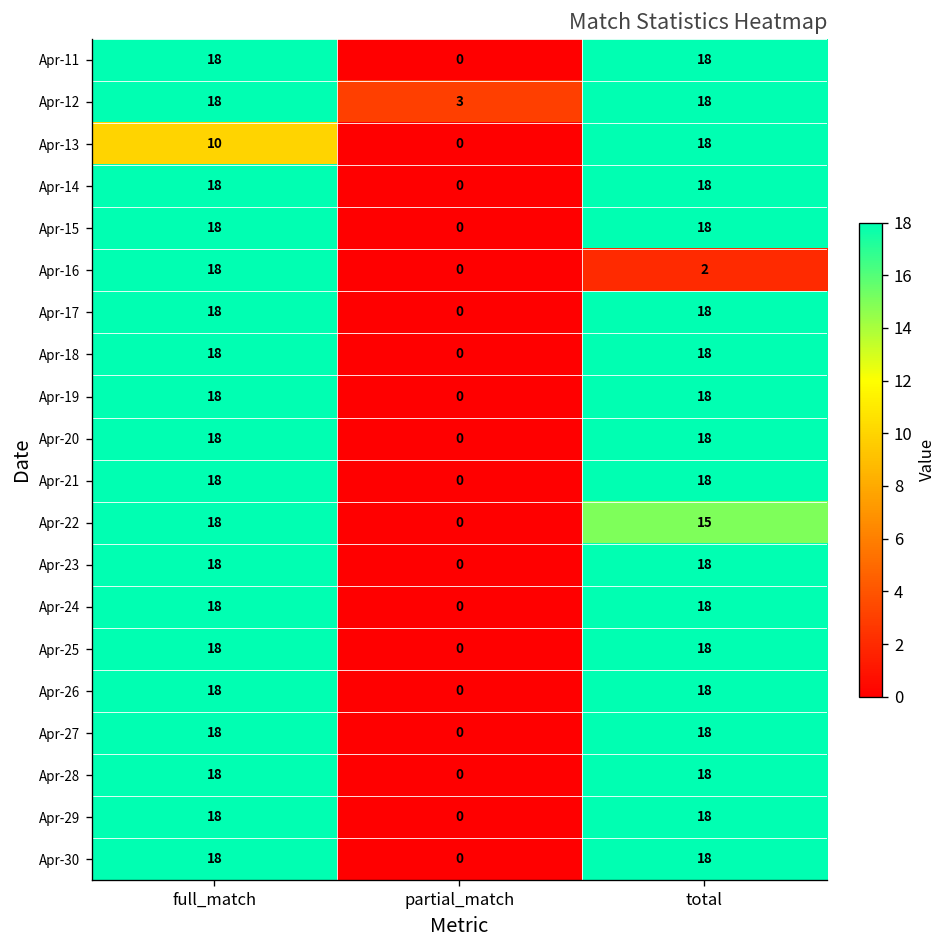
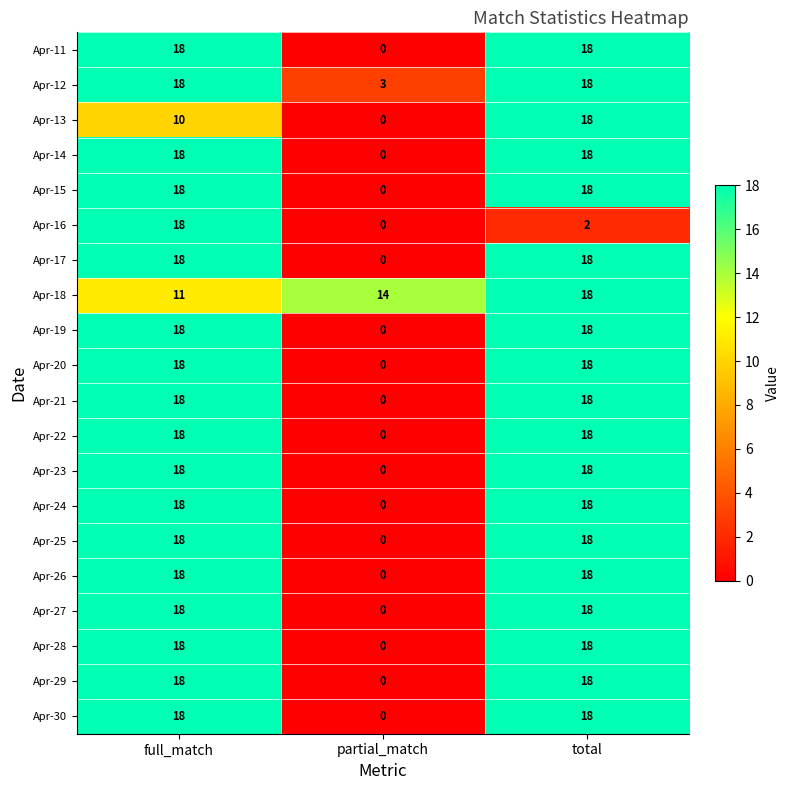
  {
    "Apr-11": {
      "full_match": 18,
      "partial_match": 0,
      "total": 18
    },
    "Apr-12": {
      "full_match": 18,
      "partial_match": 3,
      "total": 18
    },
    "Apr-13": {
      "full_match": 10,
      "partial_match": 0,
      "total": 18
    },
    "Apr-14": {
      "full_match": 18,
      "partial_match": 0,
      "total": 18
    },
    "Apr-15": {
      "full_match": 18,
      "partial_match": 0,
      "total": 18
    },
    "Apr-16": {
      "full_match": 18,
      "partial_match": 0,
      "total": 2
    },
    "Apr-17": {
      "full_match": 18,
      "partial_match": 0,
      "total": 18
    },
    "Apr-18": {
-     "full_match": 18,
-     "partial_match": 0,
+     "full_match": 11,
+     "partial_match": 14,
      "total": 18
    },
    "Apr-19": {
      "full_match": 18,
      "partial_match": 0,
      "total": 18
    },
    "Apr-20": {
      "full_match": 18,
      "partial_match": 0,
      "total": 18
    },
    "Apr-21": {
      "full_match": 18,
      "partial_match": 0,
      "total": 18
    },
    "Apr-22": {
      "full_match": 18,
      "partial_match": 0,
-     "total": 15
+     "total": 18
    },
    "Apr-23": {
      "full_match": 18,
      "partial_match": 0,
      "total": 18
    },
    "Apr-24": {
      "full_match": 18,
      "partial_match": 0,
      "total": 18
    },
    "Apr-25": {
      "full_match": 18,
      "partial_match": 0,
      "total": 18
    },
    "Apr-26": {
      "full_match": 18,
      "partial_match": 0,
      "total": 18
    },
    "Apr-27": {
      "full_match": 18,
      "partial_match": 0,
      "total": 18
    },
    "Apr-28": {
      "full_match": 18,
      "partial_match": 0,
      "total": 18
    },
    "Apr-29": {
      "full_match": 18,
      "partial_match": 0,
      "total": 18
    },
    "Apr-30": {
      "full_match": 18,
      "partial_match": 0,
      "total": 18
    }
  }
